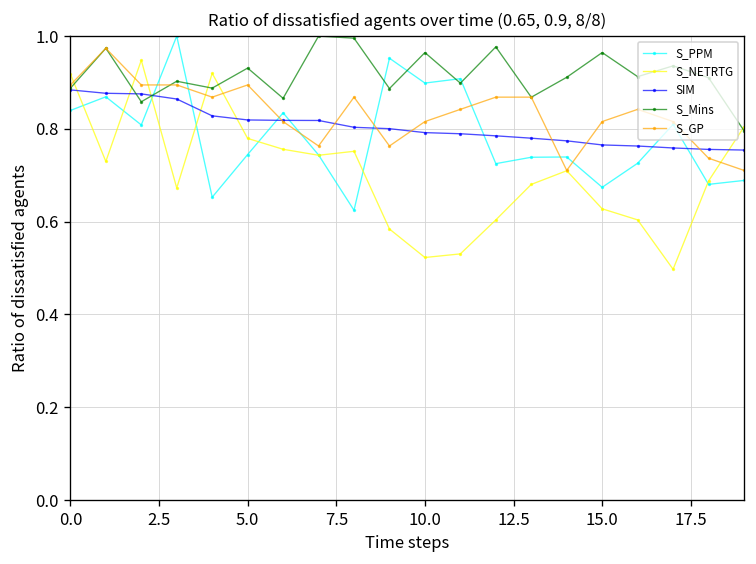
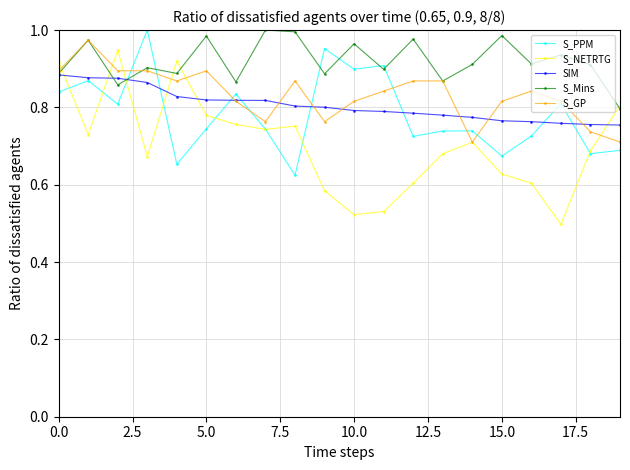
  {
    "S_PPM": {
      "0.0": 0.84,
      "5.0": 0.74,
      "10.0": 0.90,
      "15.0": 0.67
    },
    "S_NETRTG": {
      "0.0": 0.92,
      "5.0": 0.78,
      "10.0": 0.52,
      "15.0": 0.63
    },
    "SIM": {
      "5.0": 0.82,
      "10.0": 0.79,
      "15.0": 0.77
    },
    "S_Mins": {
-     "5.0": 0.93,
+     "5.0": 0.98,
      "10.0": 0.96,
-     "15.0": 0.96
+     "15.0": 0.99
    },
    "S_GP": {
      "0.0": 0.89,
      "5.0": 0.89,
      "10.0": 0.82,
      "15.0": 0.82
    }
  }
